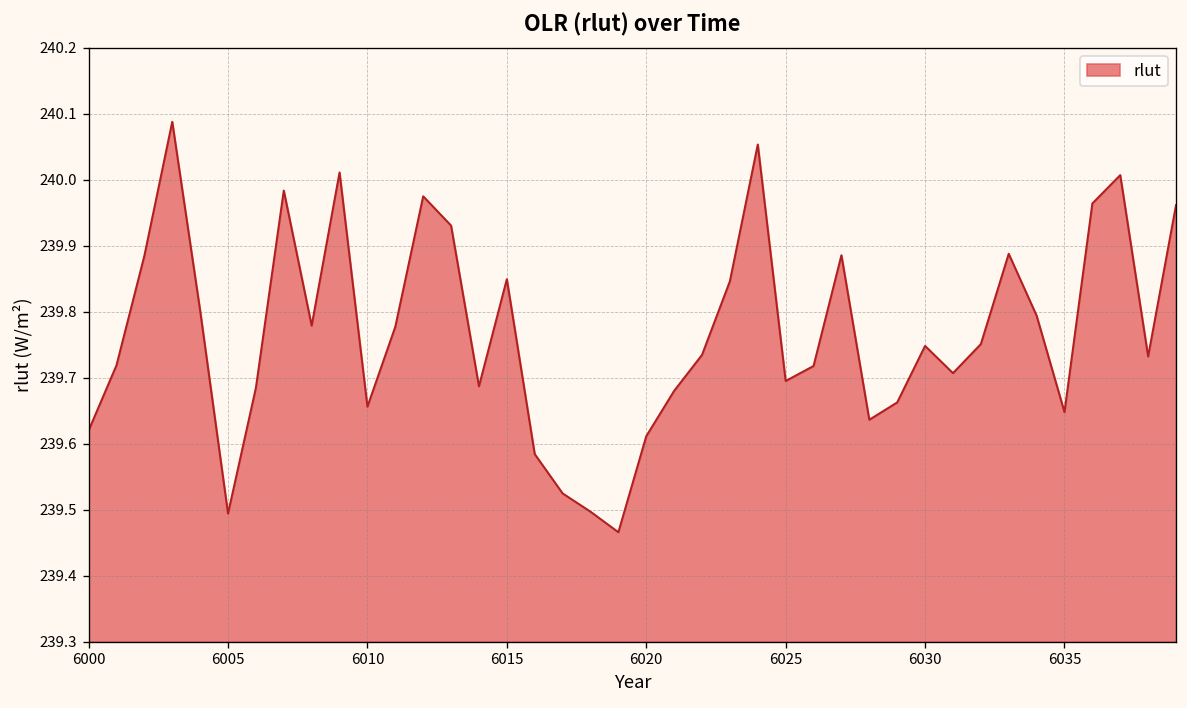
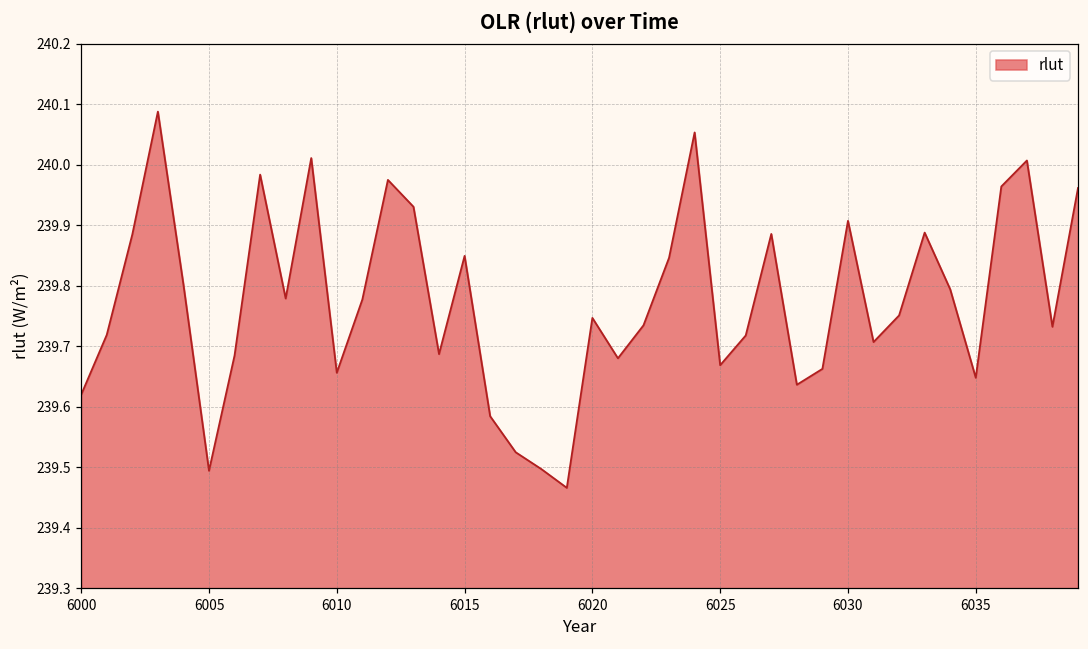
  {
    "6000": 239.62,
    "6005": 239.49,
    "6010": 239.66,
    "6015": 239.85,
-   "6020": 239.61,
-   "6025": 239.69,
-   "6030": 239.75,
+   "6020": 239.75,
+   "6025": 239.67,
+   "6030": 239.91,
    "6035": 239.65
  }
